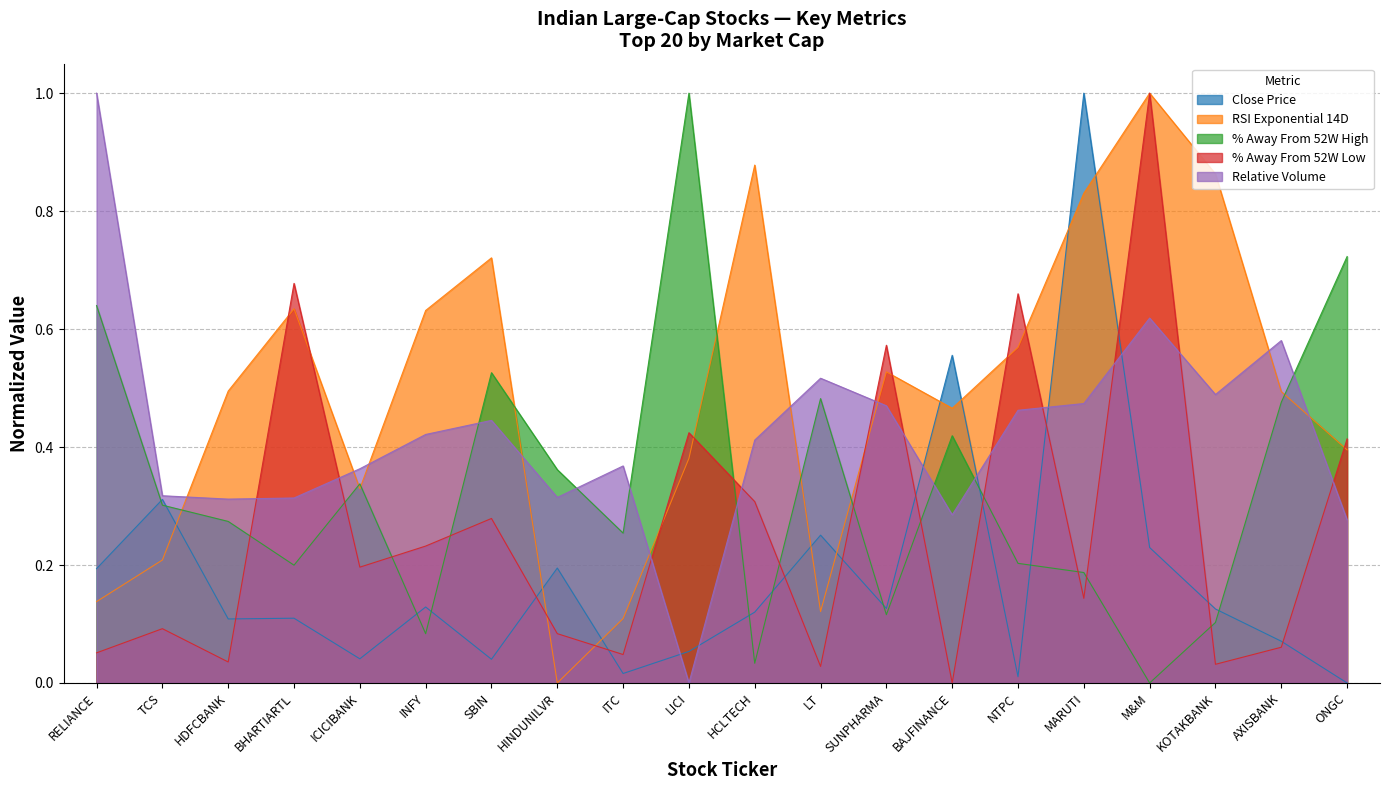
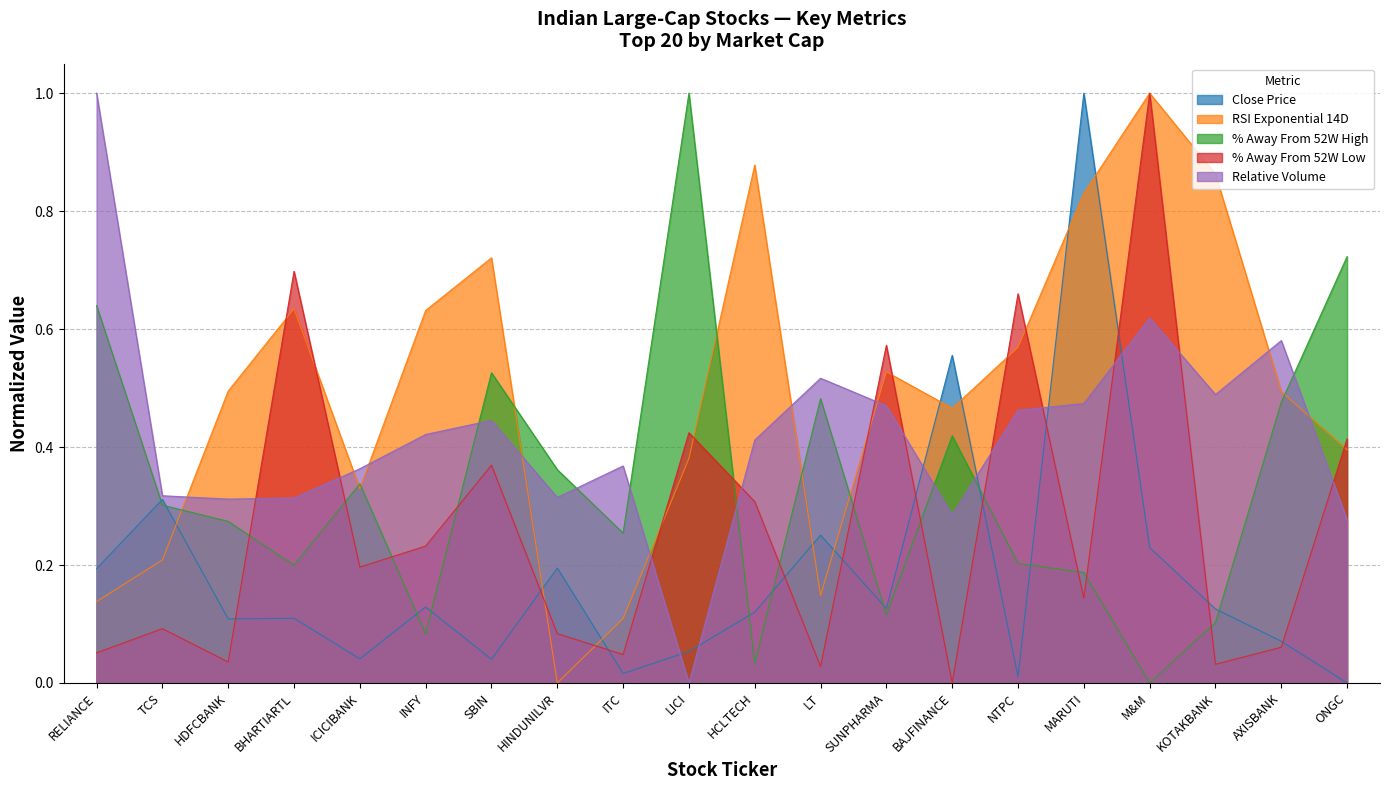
  {
    "Close Price": {
      "RELIANCE": 0.19,
      "TCS": 0.31,
      "HDFCBANK": 0.11,
      "BHARTIARTL": 0.11,
      "ICICIBANK": 0.04,
      "INFY": 0.13,
      "SBIN": 0.04,
      "HINDUNILVR": 0.19,
      "ITC": 0.02,
      "LICI": 0.05,
      "HCLTECH": 0.12,
      "LT": 0.25,
      "SUNPHARMA": 0.13,
      "BAJFINANCE": 0.56,
      "NTPC": 0.01,
      "MARUTI": 1.00,
      "M&M": 0.23,
      "KOTAKBANK": 0.13,
      "AXISBANK": 0.07,
      "ONGC": 0.00
    },
    "RSI Exponential 14D": {
      "RELIANCE": 0.14,
      "TCS": 0.21,
      "HDFCBANK": 0.49,
      "BHARTIARTL": 0.63,
      "ICICIBANK": 0.33,
      "INFY": 0.63,
      "SBIN": 0.72,
      "HINDUNILVR": 0.00,
      "ITC": 0.11,
      "LICI": 0.38,
      "HCLTECH": 0.88,
-     "LT": 0.12,
+     "LT": 0.15,
      "SUNPHARMA": 0.53,
      "BAJFINANCE": 0.47,
      "NTPC": 0.57,
      "MARUTI": 0.83,
      "AXISBANK": 0.49,
      "ONGC": 0.40
    },
    "% Away From 52W High": {
      "RELIANCE": 0.64,
      "TCS": 0.30,
      "HDFCBANK": 0.27,
      "BHARTIARTL": 0.20,
      "ICICIBANK": 0.34,
      "INFY": 0.08,
      "SBIN": 0.53,
      "HINDUNILVR": 0.36,
      "ITC": 0.25,
      "LICI": 1.00,
      "HCLTECH": 0.03,
      "LT": 0.48,
      "SUNPHARMA": 0.12,
      "BAJFINANCE": 0.42,
      "NTPC": 0.20,
      "MARUTI": 0.19,
      "M&M": 0.00,
      "KOTAKBANK": 0.10,
      "AXISBANK": 0.48,
      "ONGC": 0.72
    },
    "% Away From 52W Low": {
      "RELIANCE": 0.05,
      "TCS": 0.09,
      "HDFCBANK": 0.04,
-     "BHARTIARTL": 0.68,
+     "BHARTIARTL": 0.70,
      "ICICIBANK": 0.20,
      "INFY": 0.23,
-     "SBIN": 0.28,
+     "SBIN": 0.37,
      "HINDUNILVR": 0.08,
      "ITC": 0.05,
      "LICI": 0.42,
      "HCLTECH": 0.31,
      "LT": 0.03,
      "SUNPHARMA": 0.57,
      "BAJFINANCE": 0.00,
      "NTPC": 0.66,
      "MARUTI": 0.14,
      "KOTAKBANK": 0.03,
      "AXISBANK": 0.06,
      "ONGC": 0.41
    },
    "Relative Volume": {
      "RELIANCE": 1.00,
      "TCS": 0.32,
      "HDFCBANK": 0.31,
      "BHARTIARTL": 0.31,
      "ICICIBANK": 0.36,
      "INFY": 0.42,
      "SBIN": 0.45,
      "HINDUNILVR": 0.31,
      "ITC": 0.37,
      "LICI": 0.00,
      "HCLTECH": 0.41,
      "LT": 0.52,
      "SUNPHARMA": 0.47,
      "BAJFINANCE": 0.29,
      "NTPC": 0.46,
      "MARUTI": 0.47,
      "M&M": 0.62,
      "KOTAKBANK": 0.49,
      "AXISBANK": 0.58,
      "ONGC": 0.28
    }
  }
